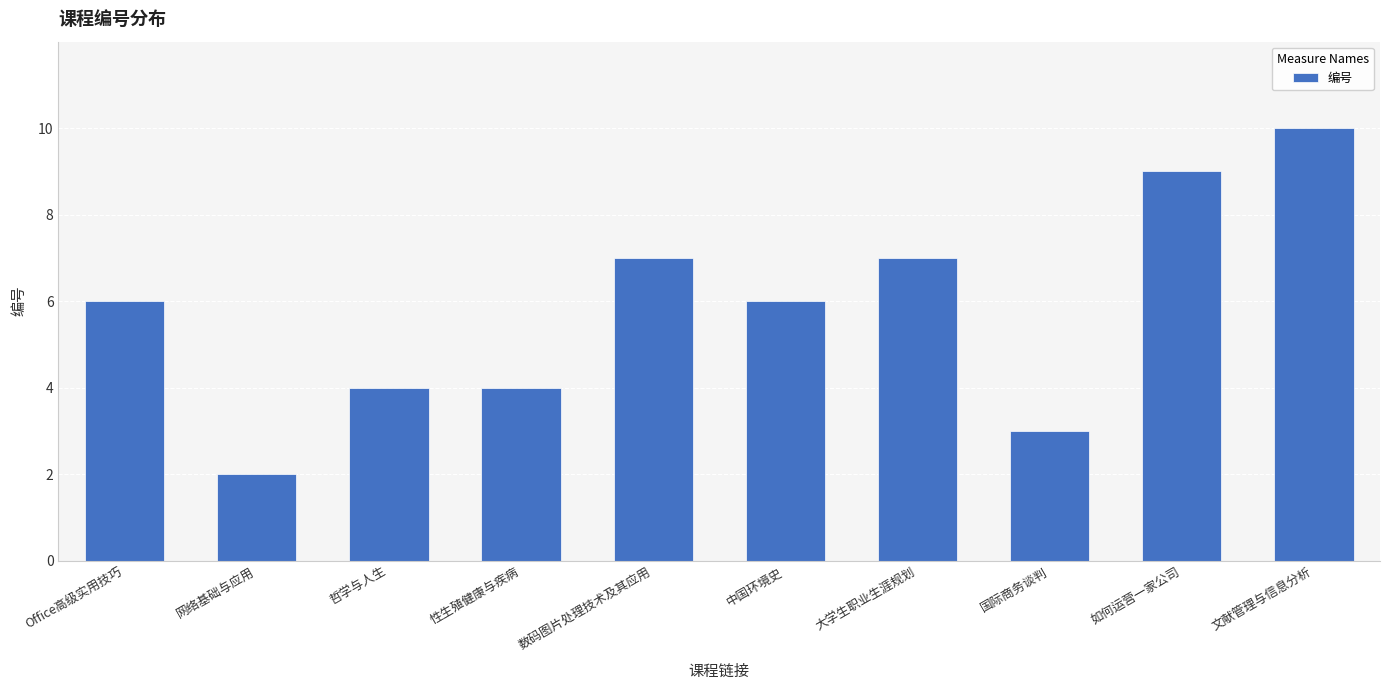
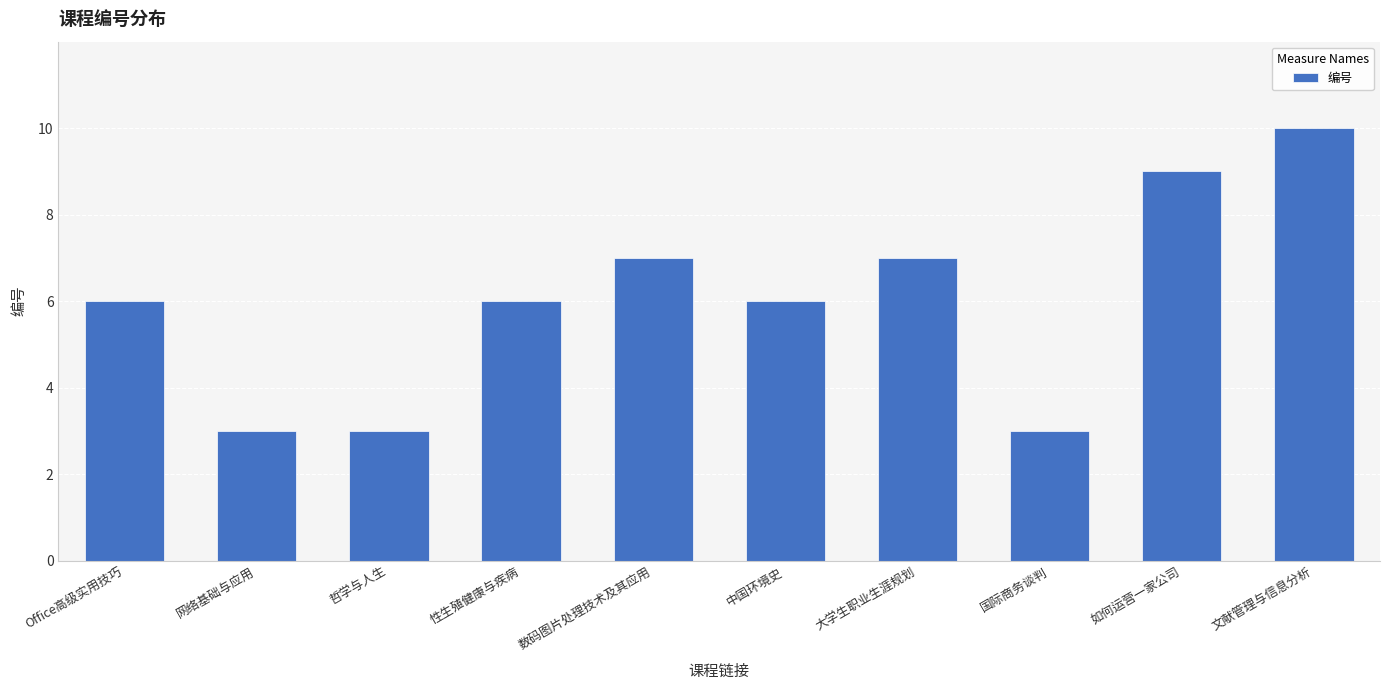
  {
    "Office高级实用技巧": 6,
-   "网络基础与应用": 2,
-   "哲学与人生": 4,
-   "性生殖健康与疾病": 4,
+   "网络基础与应用": 3,
+   "哲学与人生": 3,
+   "性生殖健康与疾病": 6,
    "数码图片处理技术及其应用": 7,
    "中国环境史": 6,
    "大学生职业生涯规划": 7,
    "国际商务谈判": 3,
    "如何运营一家公司": 9,
    "文献管理与信息分析": 10
  }
